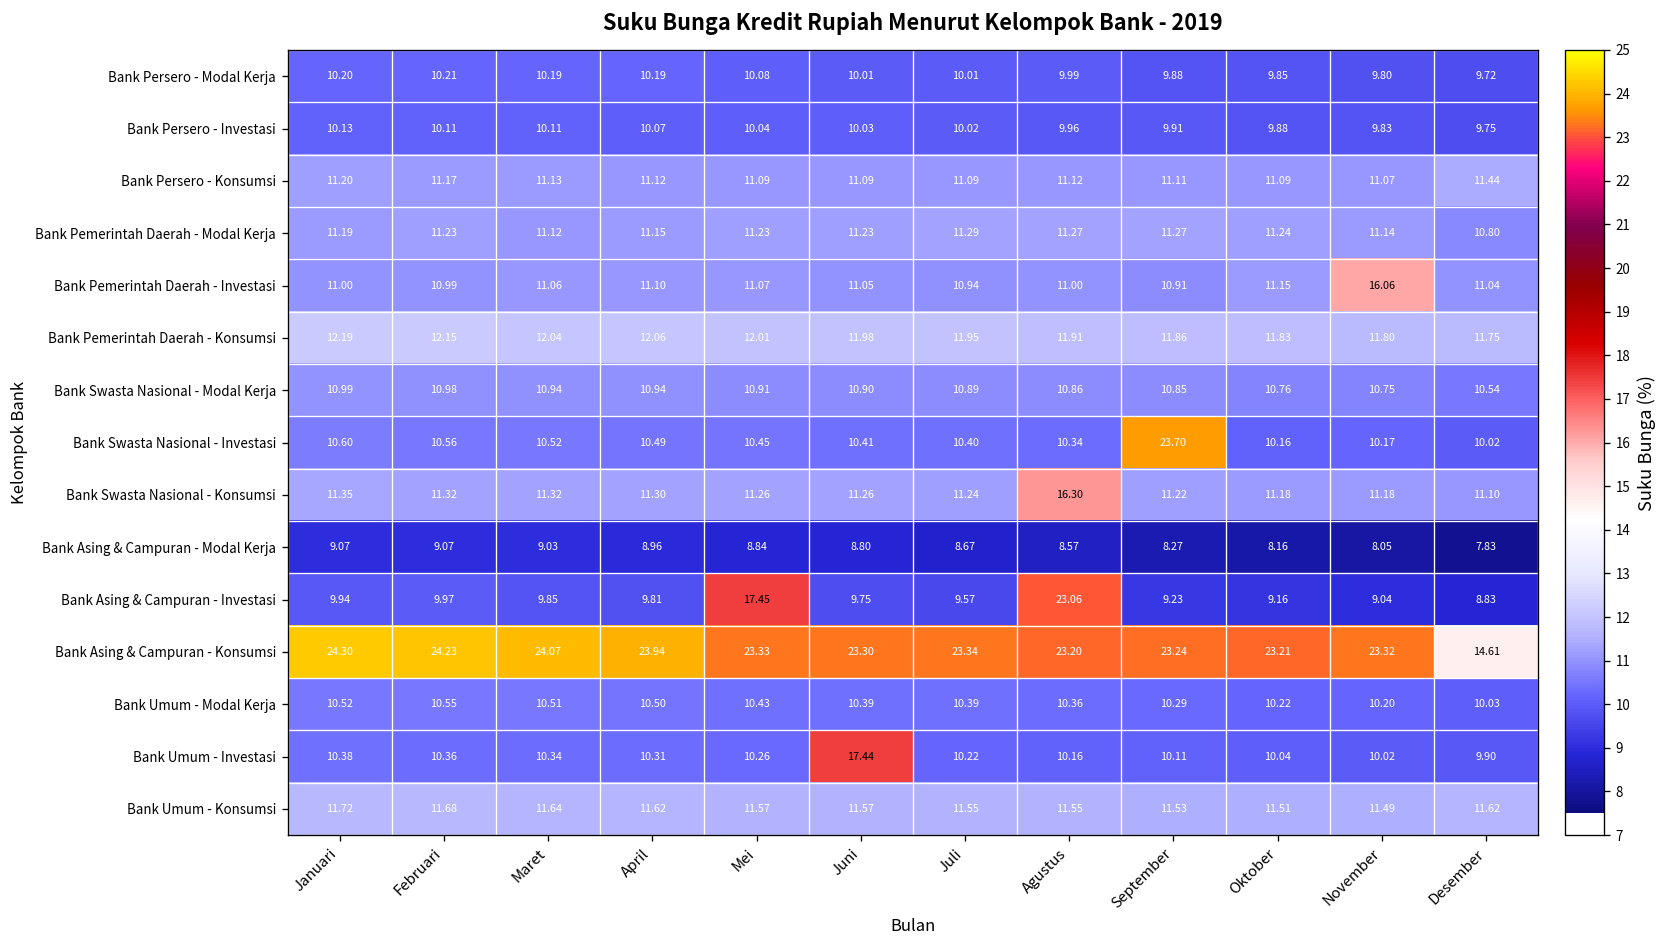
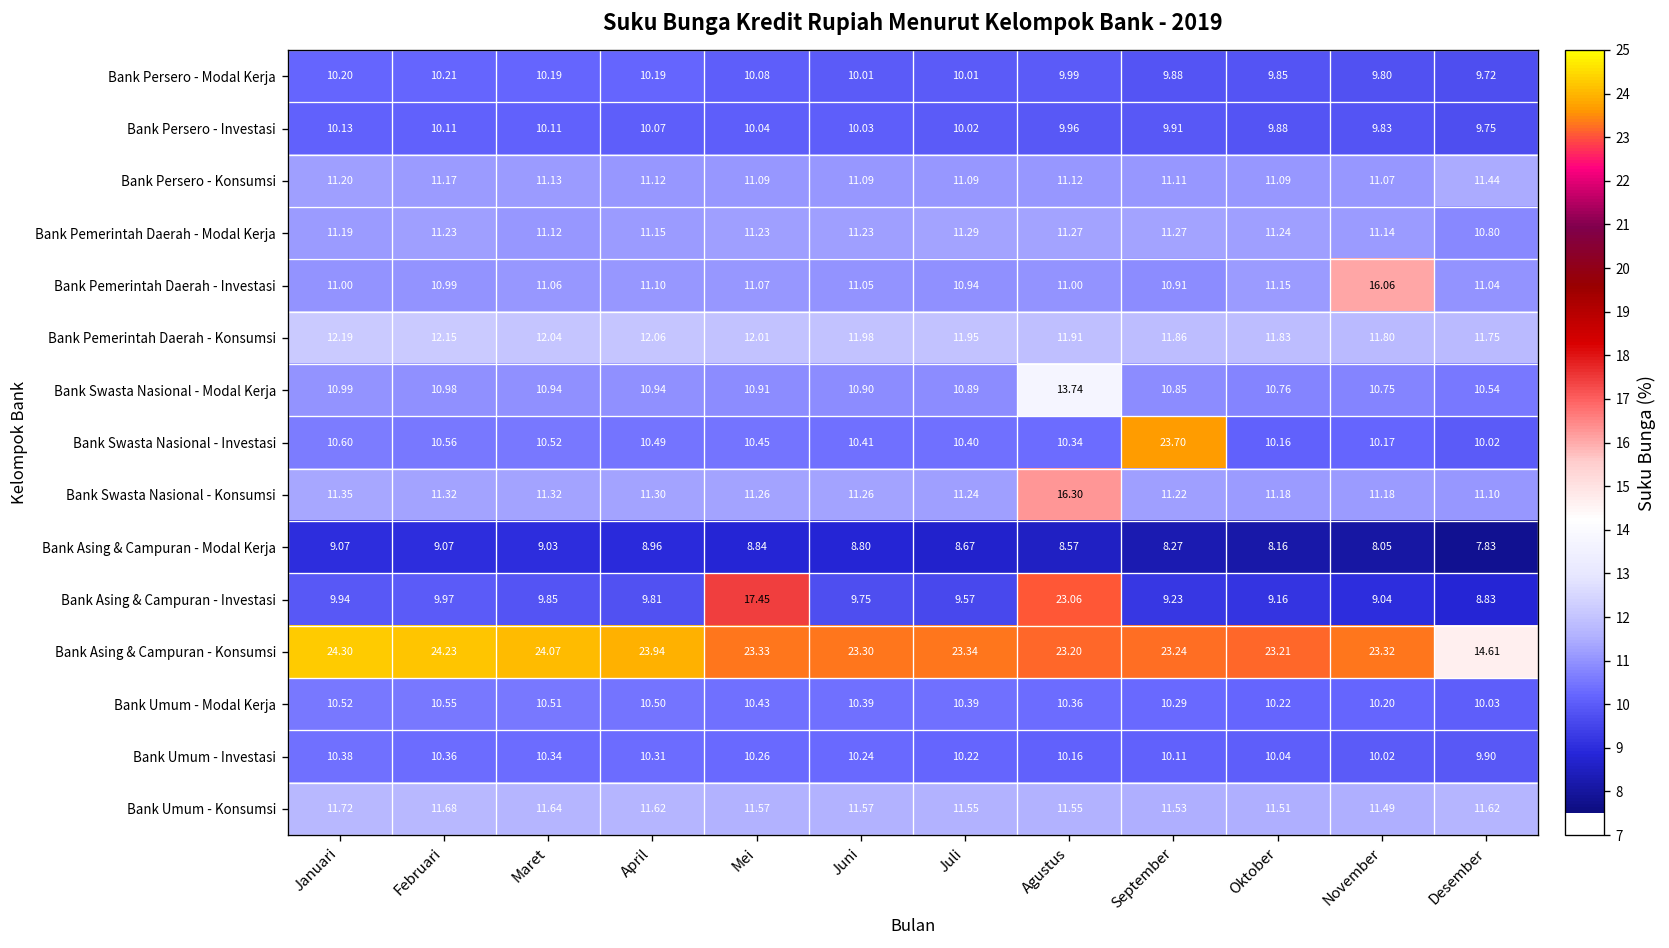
  {
    "Bank Persero - Modal Kerja": {
      "Januari": 10.20,
      "Februari": 10.21,
      "Maret": 10.19,
      "April": 10.19,
      "Mei": 10.08,
      "Juni": 10.01,
      "Juli": 10.01,
      "Agustus": 9.99,
      "September": 9.88,
      "Oktober": 9.85,
      "November": 9.80,
      "Desember": 9.72
    },
    "Bank Persero - Investasi": {
      "Januari": 10.13,
      "Februari": 10.11,
      "Maret": 10.11,
      "April": 10.07,
      "Mei": 10.04,
      "Juni": 10.03,
      "Juli": 10.02,
      "Agustus": 9.96,
      "September": 9.91,
      "Oktober": 9.88,
      "November": 9.83,
      "Desember": 9.75
    },
    "Bank Persero - Konsumsi": {
      "Januari": 11.20,
      "Februari": 11.17,
      "Maret": 11.13,
      "April": 11.12,
      "Mei": 11.09,
      "Juni": 11.09,
      "Juli": 11.09,
      "Agustus": 11.12,
      "September": 11.11,
      "Oktober": 11.09,
      "November": 11.07,
      "Desember": 11.44
    },
    "Bank Pemerintah Daerah - Modal Kerja": {
      "Januari": 11.19,
      "Februari": 11.23,
      "Maret": 11.12,
      "April": 11.15,
      "Mei": 11.23,
      "Juni": 11.23,
      "Juli": 11.29,
      "Agustus": 11.27,
      "September": 11.27,
      "Oktober": 11.24,
      "November": 11.14,
      "Desember": 10.80
    },
    "Bank Pemerintah Daerah - Investasi": {
      "Januari": 11.00,
      "Februari": 10.99,
      "Maret": 11.06,
      "April": 11.10,
      "Mei": 11.07,
      "Juni": 11.05,
      "Juli": 10.94,
      "Agustus": 11.00,
      "September": 10.91,
      "Oktober": 11.15,
      "November": 16.06,
      "Desember": 11.04
    },
    "Bank Pemerintah Daerah - Konsumsi": {
      "Januari": 12.19,
      "Februari": 12.15,
      "Maret": 12.04,
      "April": 12.06,
      "Mei": 12.01,
      "Juni": 11.98,
      "Juli": 11.95,
      "Agustus": 11.91,
      "September": 11.86,
      "Oktober": 11.83,
      "November": 11.80,
      "Desember": 11.75
    },
    "Bank Swasta Nasional - Modal Kerja": {
      "Januari": 10.99,
      "Februari": 10.98,
      "Maret": 10.94,
      "April": 10.94,
      "Mei": 10.91,
      "Juni": 10.90,
      "Juli": 10.89,
-     "Agustus": 10.86,
+     "Agustus": 13.74,
      "September": 10.85,
      "Oktober": 10.76,
      "November": 10.75,
      "Desember": 10.54
    },
    "Bank Swasta Nasional - Investasi": {
      "Januari": 10.60,
      "Februari": 10.56,
      "Maret": 10.52,
      "April": 10.49,
      "Mei": 10.45,
      "Juni": 10.41,
      "Juli": 10.40,
      "Agustus": 10.34,
      "September": 23.70,
      "Oktober": 10.16,
      "November": 10.17,
      "Desember": 10.02
    },
    "Bank Swasta Nasional - Konsumsi": {
      "Januari": 11.35,
      "Februari": 11.32,
      "Maret": 11.32,
      "April": 11.30,
      "Mei": 11.26,
      "Juni": 11.26,
      "Juli": 11.24,
      "Agustus": 16.30,
      "September": 11.22,
      "Oktober": 11.18,
      "November": 11.18,
      "Desember": 11.10
    },
    "Bank Asing & Campuran - Modal Kerja": {
      "Januari": 9.07,
      "Februari": 9.07,
      "Maret": 9.03,
      "April": 8.96,
      "Mei": 8.84,
      "Juni": 8.80,
      "Juli": 8.67,
      "Agustus": 8.57,
      "September": 8.27,
      "Oktober": 8.16,
      "November": 8.05,
      "Desember": 7.83
    },
    "Bank Asing & Campuran - Investasi": {
      "Januari": 9.94,
      "Februari": 9.97,
      "Maret": 9.85,
      "April": 9.81,
      "Mei": 17.45,
      "Juni": 9.75,
      "Juli": 9.57,
      "Agustus": 23.06,
      "September": 9.23,
      "Oktober": 9.16,
      "November": 9.04,
      "Desember": 8.83
    },
    "Bank Asing & Campuran - Konsumsi": {
      "Januari": 24.30,
      "Februari": 24.23,
      "Maret": 24.07,
      "April": 23.94,
      "Mei": 23.33,
      "Juni": 23.30,
      "Juli": 23.34,
      "Agustus": 23.20,
      "September": 23.24,
      "Oktober": 23.21,
      "November": 23.32,
      "Desember": 14.61
    },
    "Bank Umum - Modal Kerja": {
      "Januari": 10.52,
      "Februari": 10.55,
      "Maret": 10.51,
      "April": 10.50,
      "Mei": 10.43,
      "Juni": 10.39,
      "Juli": 10.39,
      "Agustus": 10.36,
      "September": 10.29,
      "Oktober": 10.22,
      "November": 10.20,
      "Desember": 10.03
    },
    "Bank Umum - Investasi": {
      "Januari": 10.38,
      "Februari": 10.36,
      "Maret": 10.34,
      "April": 10.31,
      "Mei": 10.26,
-     "Juni": 17.44,
+     "Juni": 10.24,
      "Juli": 10.22,
      "Agustus": 10.16,
      "September": 10.11,
      "Oktober": 10.04,
      "November": 10.02,
      "Desember": 9.90
    },
    "Bank Umum - Konsumsi": {
      "Januari": 11.72,
      "Februari": 11.68,
      "Maret": 11.64,
      "April": 11.62,
      "Mei": 11.57,
      "Juni": 11.57,
      "Juli": 11.55,
      "Agustus": 11.55,
      "September": 11.53,
      "Oktober": 11.51,
      "November": 11.49,
      "Desember": 11.62
    }
  }
